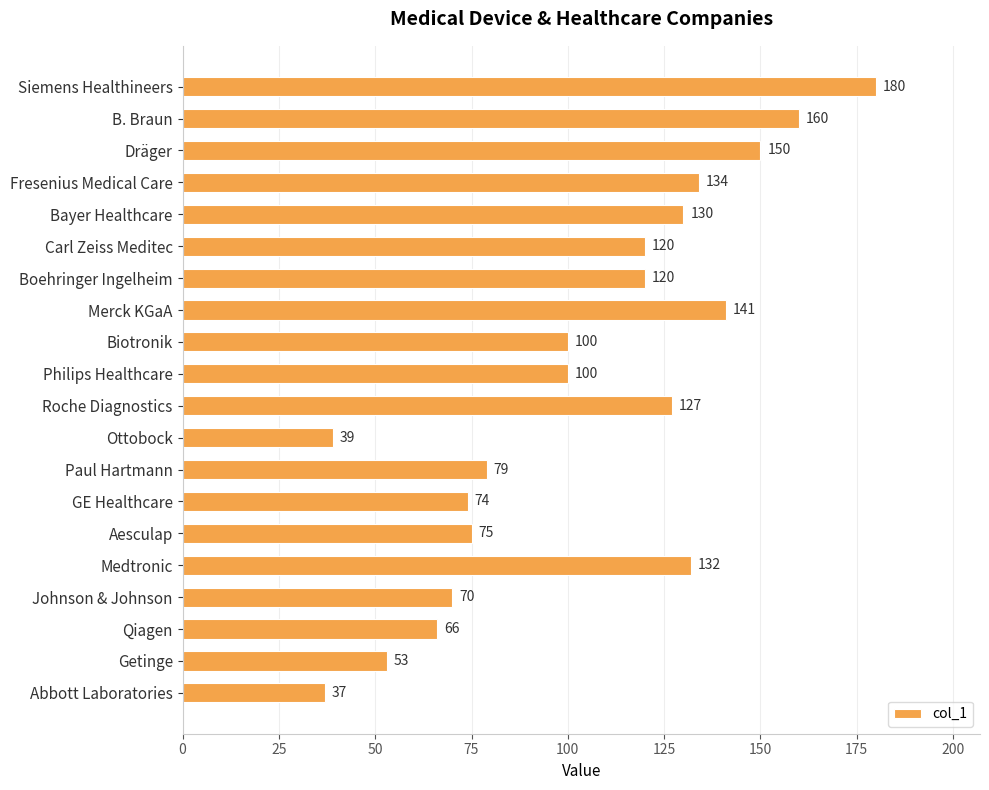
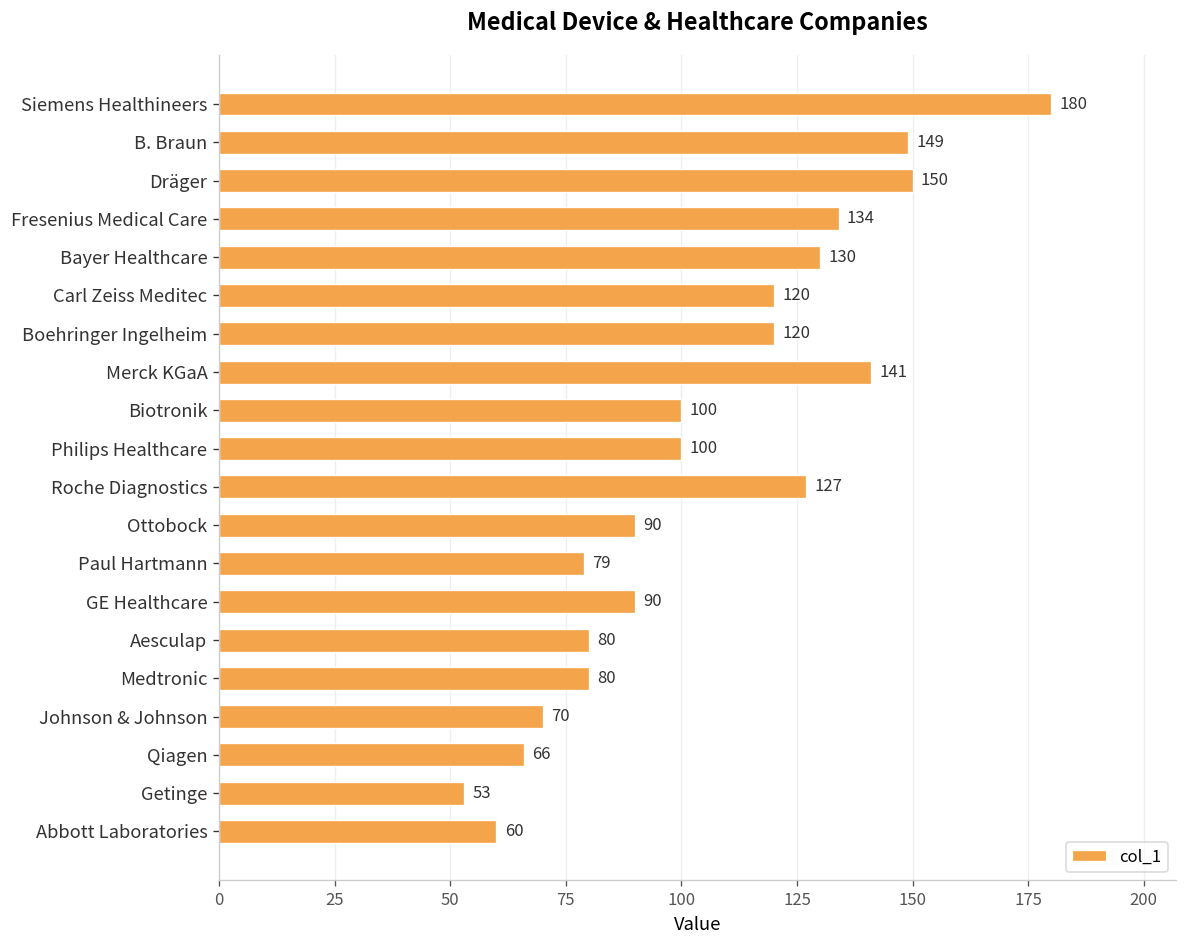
  {
    "Siemens Healthineers": 180,
-   "B. Braun": 160,
+   "B. Braun": 149,
    "Dräger": 150,
    "Fresenius Medical Care": 134,
    "Bayer Healthcare": 130,
    "Carl Zeiss Meditec": 120,
    "Boehringer Ingelheim": 120,
    "Merck KGaA": 141,
    "Biotronik": 100,
    "Philips Healthcare": 100,
    "Roche Diagnostics": 127,
-   "Ottobock": 39,
+   "Ottobock": 90,
    "Paul Hartmann": 79,
-   "GE Healthcare": 74,
-   "Aesculap": 75,
-   "Medtronic": 132,
+   "GE Healthcare": 90,
+   "Aesculap": 80,
+   "Medtronic": 80,
    "Johnson & Johnson": 70,
    "Qiagen": 66,
    "Getinge": 53,
-   "Abbott Laboratories": 37
+   "Abbott Laboratories": 60
  }
